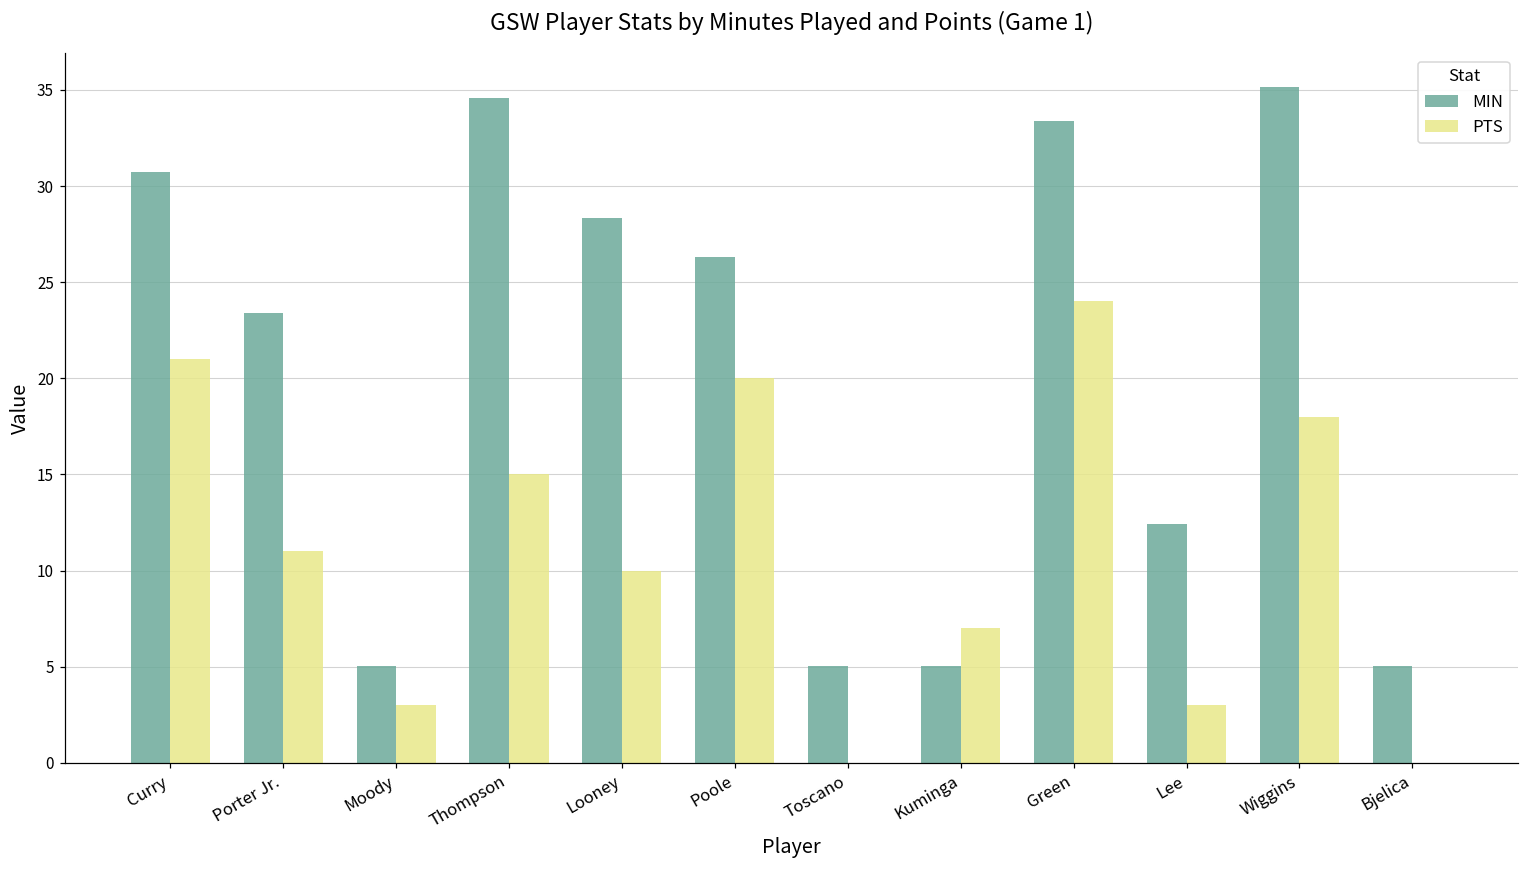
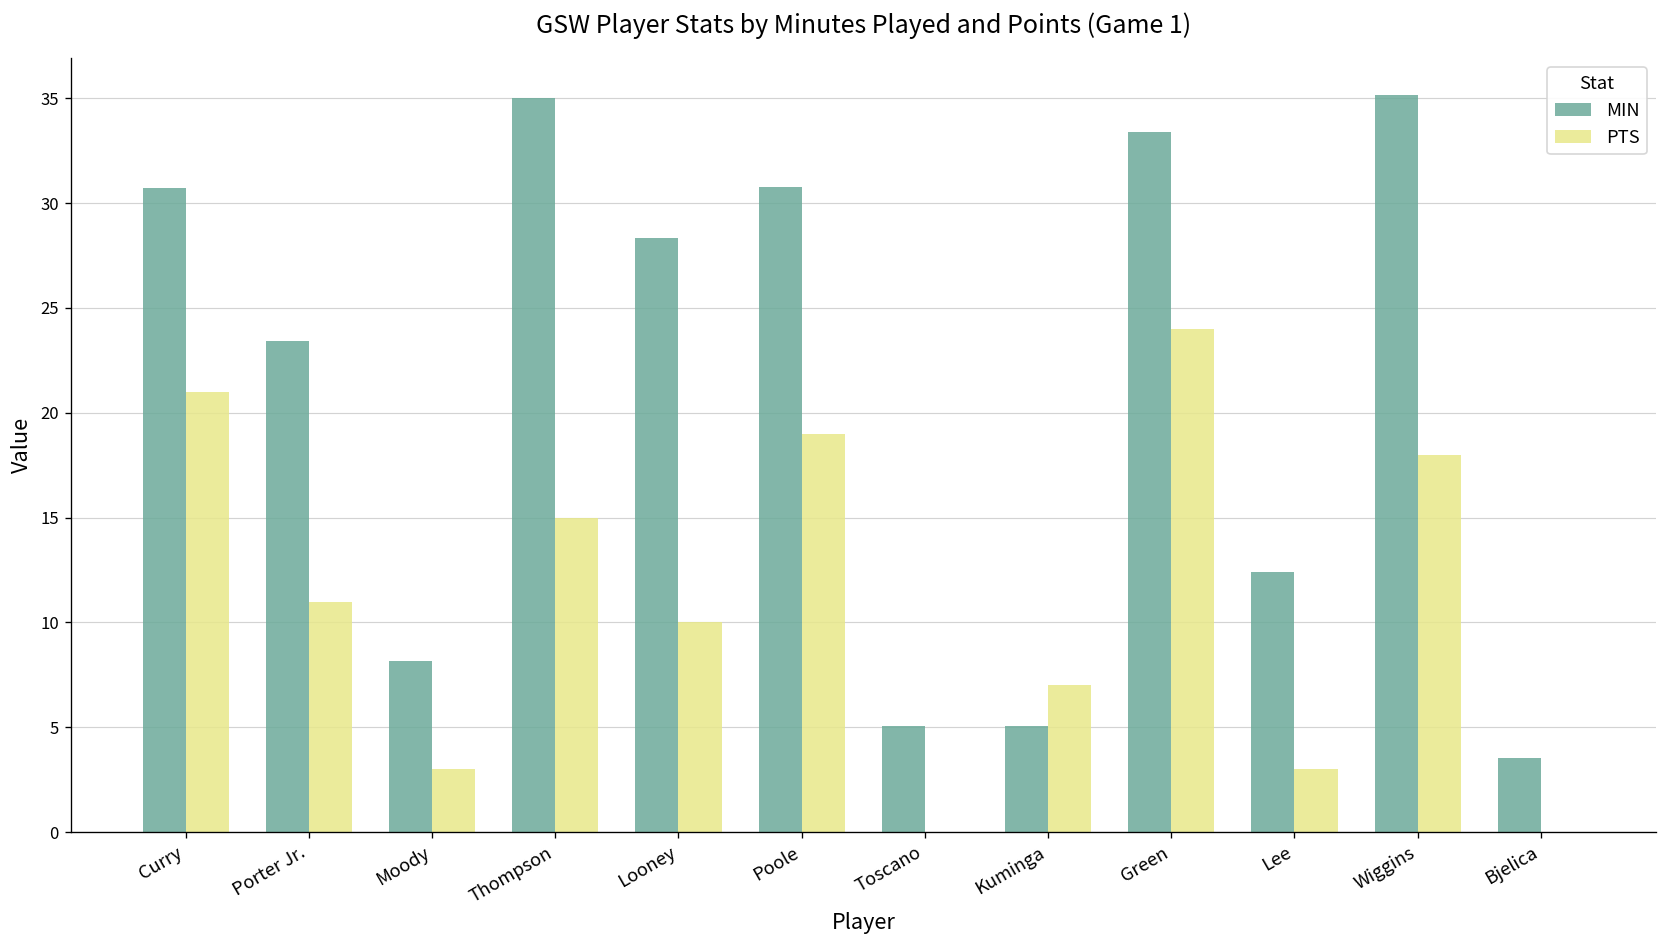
  {
    "MIN": {
      "Curry": 30.7,
      "Porter Jr.": 23.4,
-     "Moody": 5.1,
-     "Thompson": 34.6,
+     "Moody": 8.1,
+     "Thompson": 35.0,
      "Looney": 28.4,
-     "Poole": 26.3,
+     "Poole": 30.8,
      "Toscano": 5.1,
      "Kuminga": 5.1,
      "Green": 33.4,
      "Lee": 12.4,
      "Wiggins": 35.2,
-     "Bjelica": 5.1
+     "Bjelica": 3.5
    },
    "PTS": {
      "Curry": 21,
      "Porter Jr.": 11,
      "Moody": 3,
      "Thompson": 15,
      "Looney": 10,
-     "Poole": 20,
+     "Poole": 19,
      "Toscano": 0,
      "Kuminga": 7,
      "Green": 24,
      "Lee": 3,
      "Wiggins": 18,
      "Bjelica": 0
    }
  }
